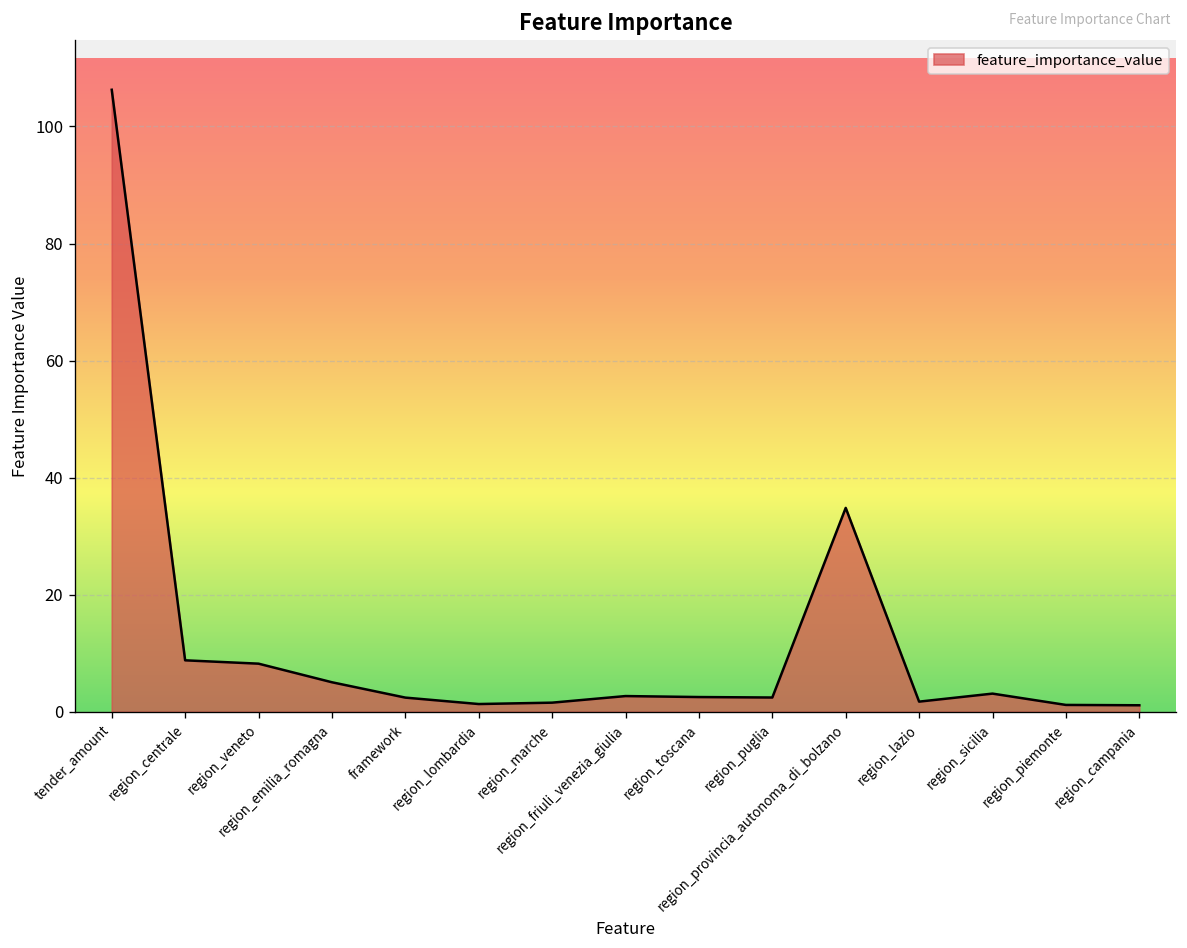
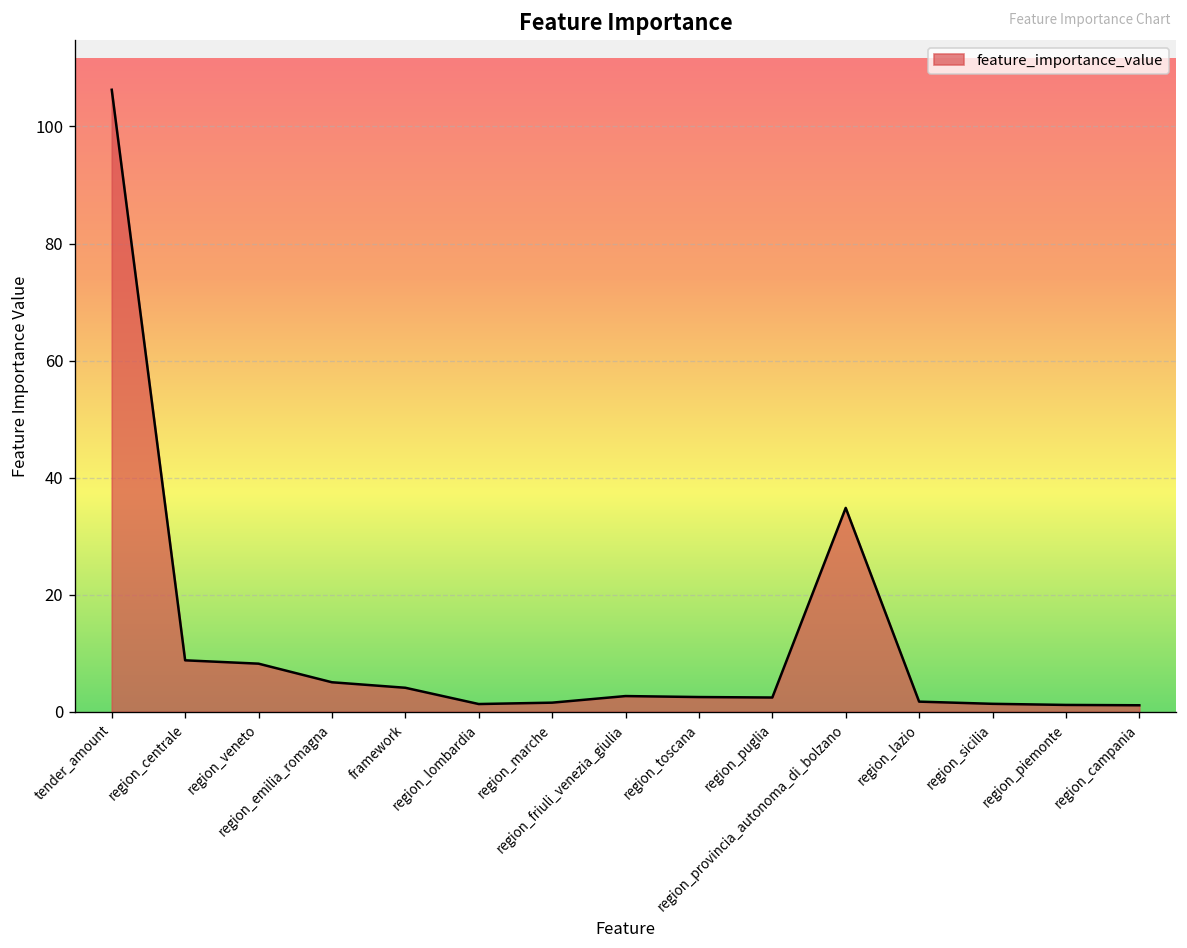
  {
    "tender_amount": 106,
    "region_centrale": 9,
    "region_veneto": 8,
    "region_emilia_romagna": 5,
-   "framework": 2,
+   "framework": 4,
    "region_lombardia": 1,
    "region_marche": 2,
    "region_friuli_venezia_giulia": 3,
    "region_toscana": 3,
    "region_puglia": 2,
    "region_provincia_autonoma_di_bolzano": 35,
    "region_lazio": 2,
-   "region_sicilia": 3,
+   "region_sicilia": 1,
    "region_piemonte": 1,
    "region_campania": 1
  }
